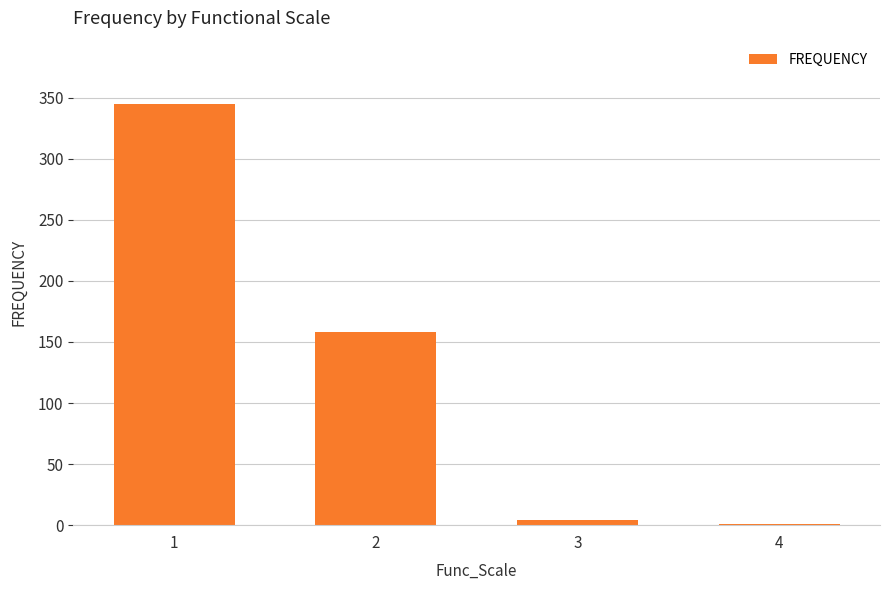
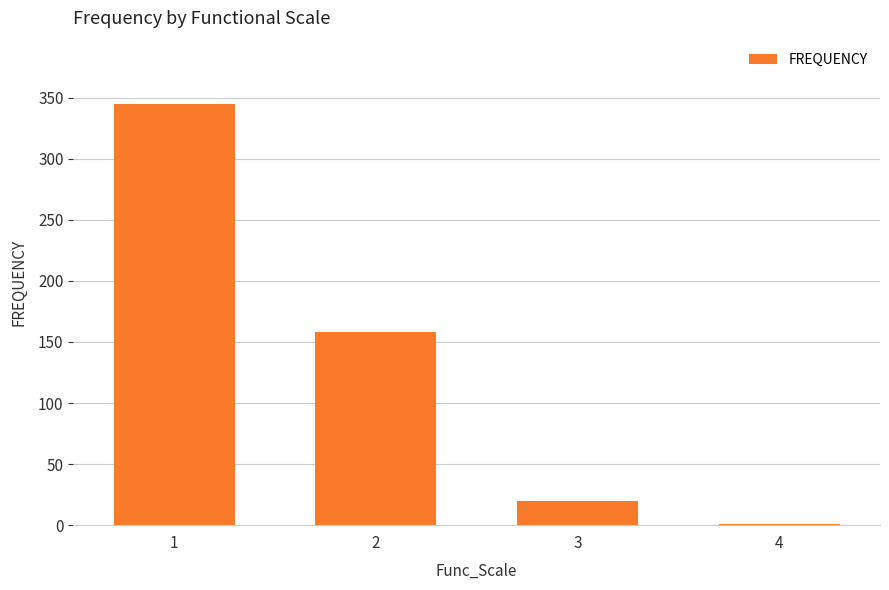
  {
    "1": 345,
    "2": 158,
-   "3": 4
+   "3": 20
  }
